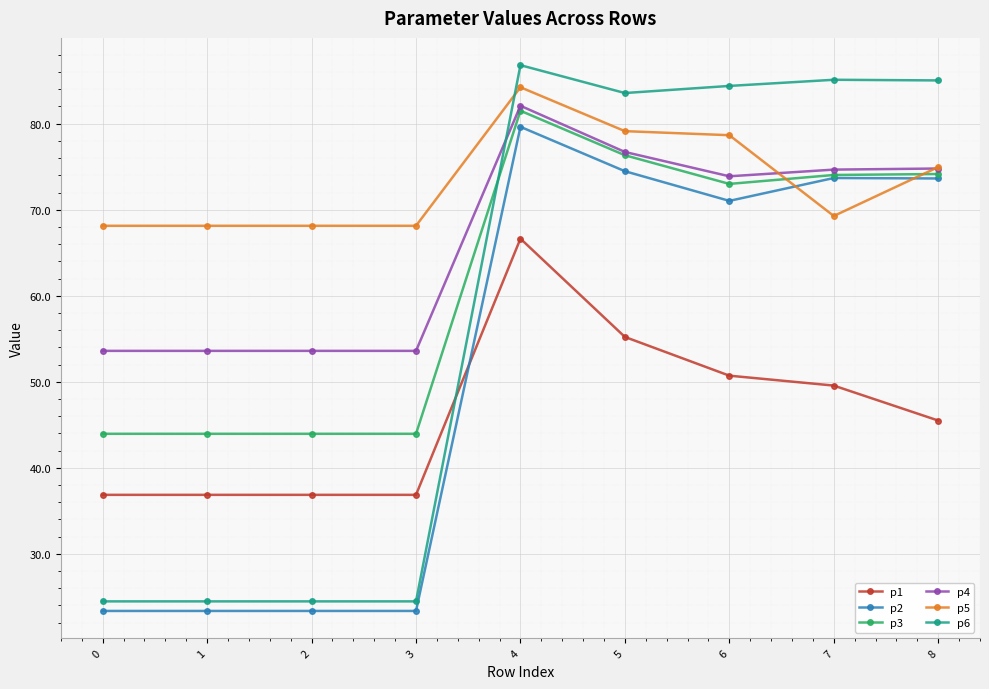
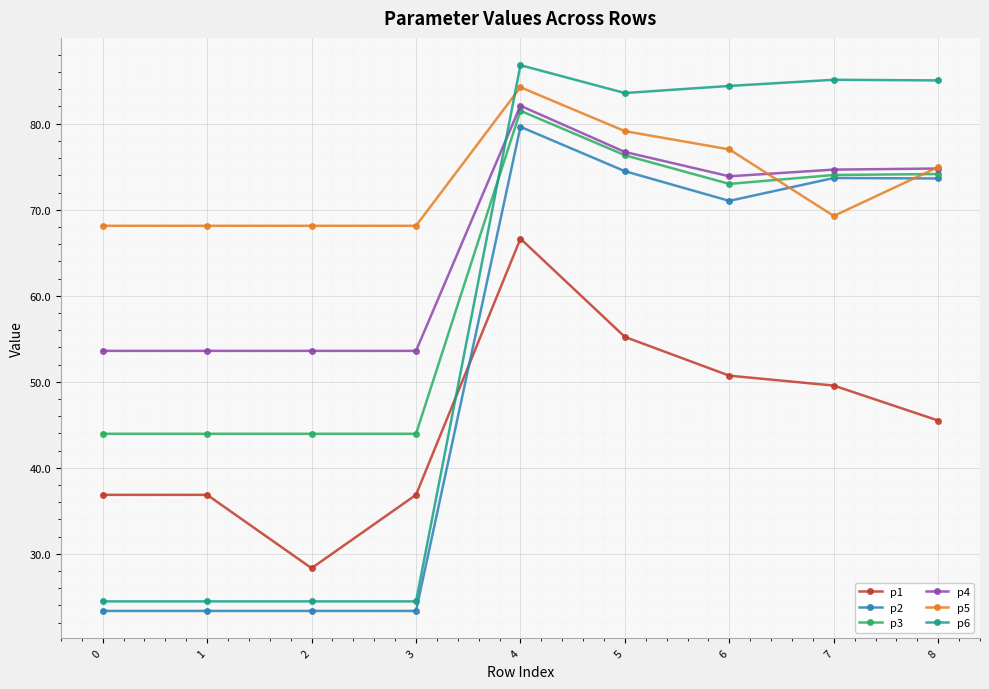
  {
    "p1": {
      "0": 37,
      "1": 37,
-     "2": 37,
+     "2": 28,
      "3": 37,
      "4": 67,
      "5": 55,
      "6": 51,
      "7": 50,
      "8": 45
    },
    "p2": {
      "0": 23,
      "1": 23,
      "2": 23,
      "3": 23,
      "4": 80,
      "5": 74,
      "6": 71,
      "7": 74,
      "8": 74
    },
    "p4": {
      "0": 54,
      "1": 54,
      "2": 54,
      "3": 54,
      "4": 82,
      "5": 77,
      "6": 74,
      "7": 75
    },
    "p5": {
      "0": 68,
      "1": 68,
      "2": 68,
      "3": 68,
      "4": 84,
      "5": 79,
-     "6": 79,
+     "6": 77,
      "7": 69
    }
  }
